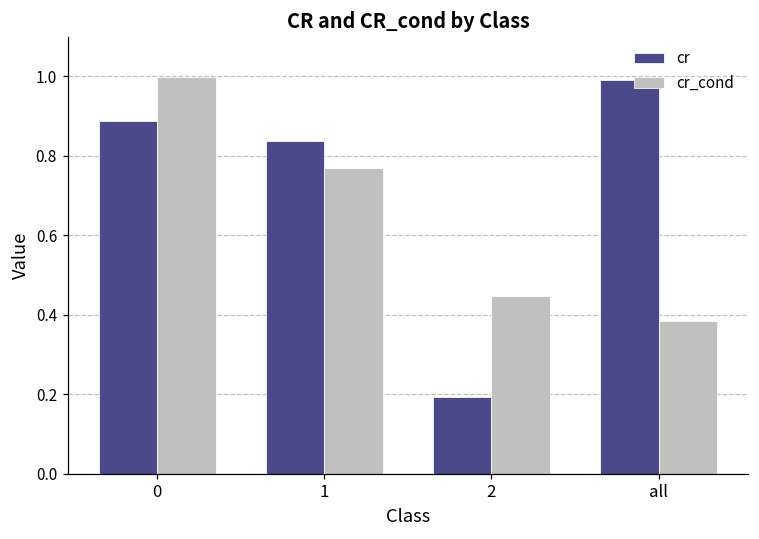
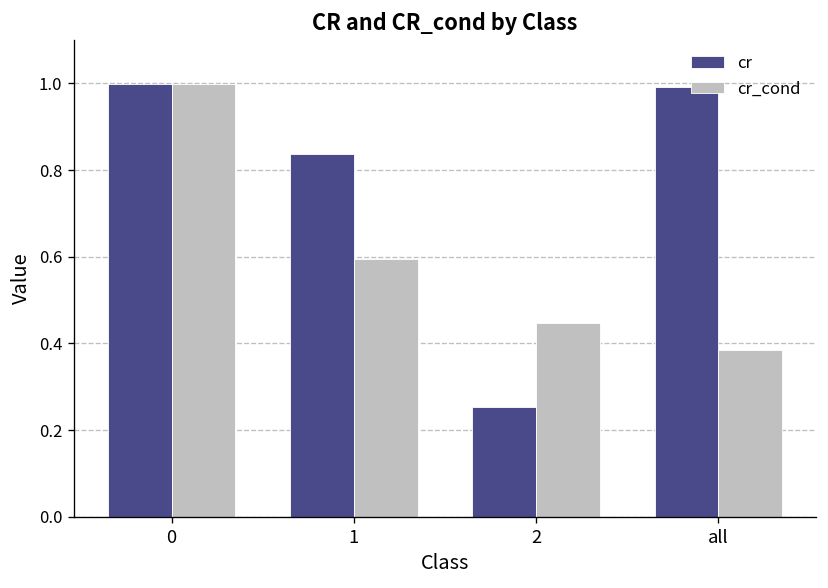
  {
    "cr": {
-     "0": 0.89,
+     "0": 1.00,
      "1": 0.84,
-     "2": 0.19,
+     "2": 0.25,
      "all": 0.99
    },
    "cr_cond": {
      "0": 1.00,
-     "1": 0.77,
+     "1": 0.59,
      "2": 0.45,
      "all": 0.39
    }
  }
